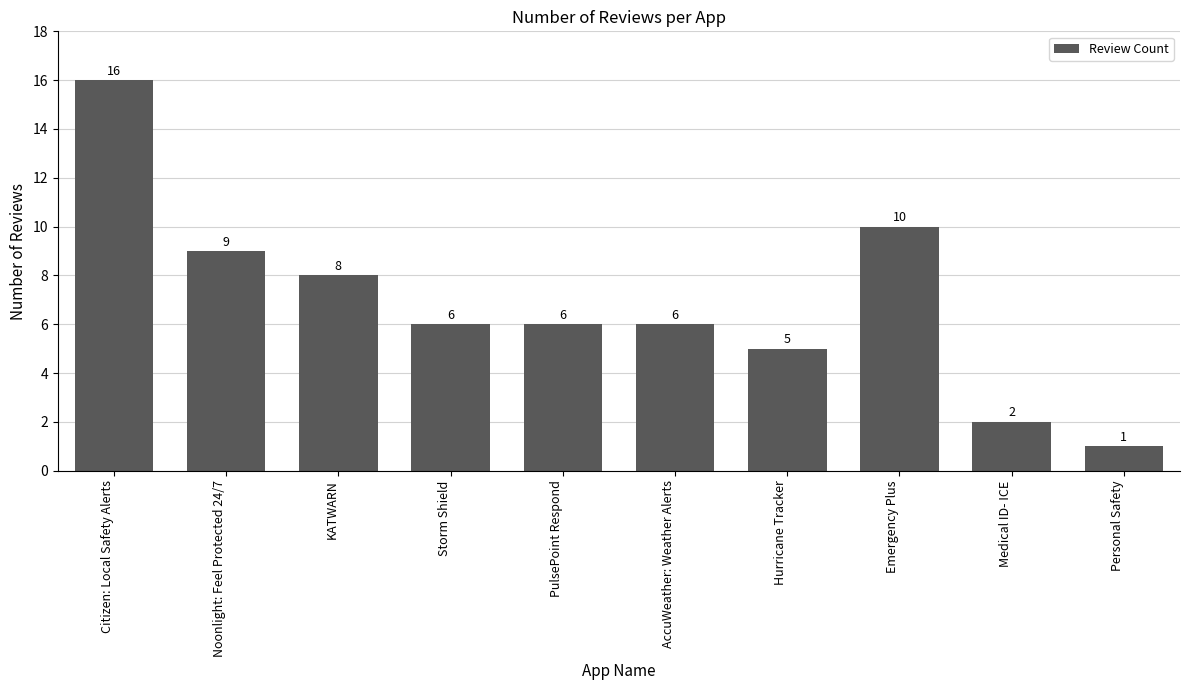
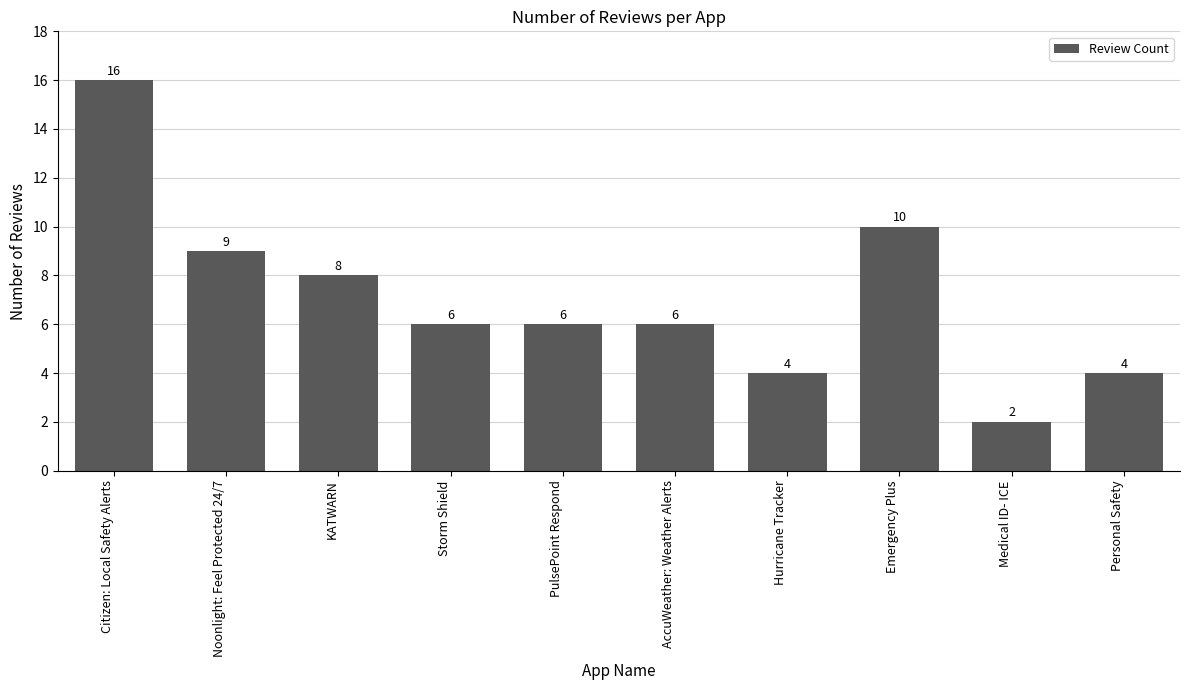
  {
    "Citizen: Local Safety Alerts": 16,
    "Noonlight: Feel Protected 24/7": 9,
    "KATWARN": 8,
    "Storm Shield": 6,
    "PulsePoint Respond": 6,
    "AccuWeather: Weather Alerts": 6,
-   "Hurricane Tracker": 5,
+   "Hurricane Tracker": 4,
    "Emergency Plus": 10,
    "Medical ID- ICE": 2,
-   "Personal Safety": 1
+   "Personal Safety": 4
  }
